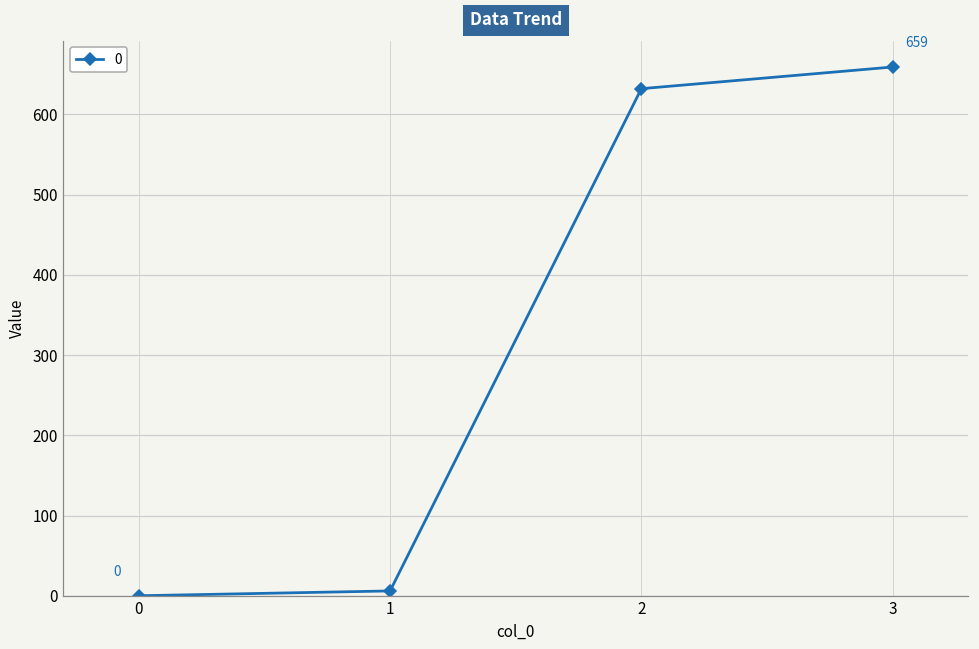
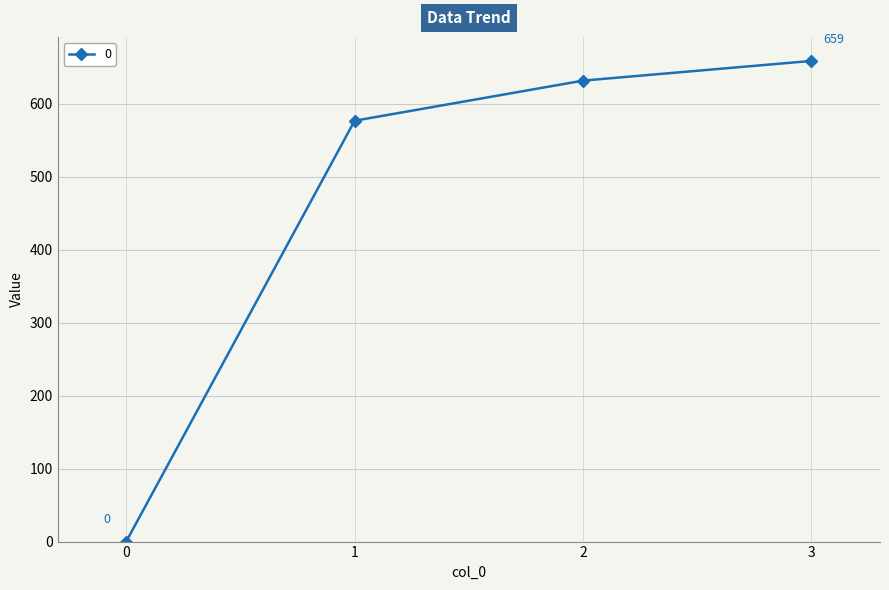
  {
-   "1": 10,
+   "1": 580,
    "2": 630
  }
